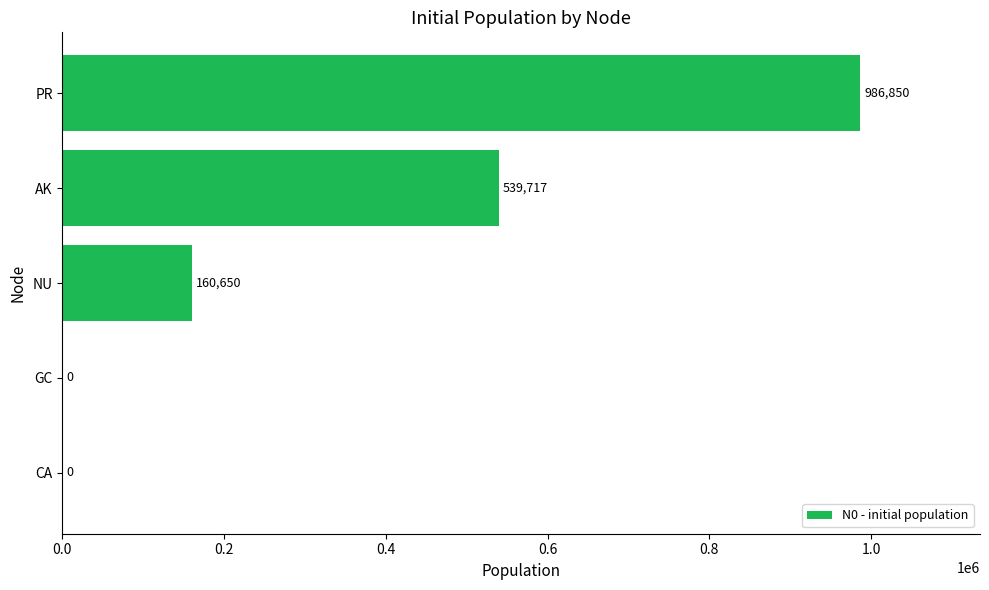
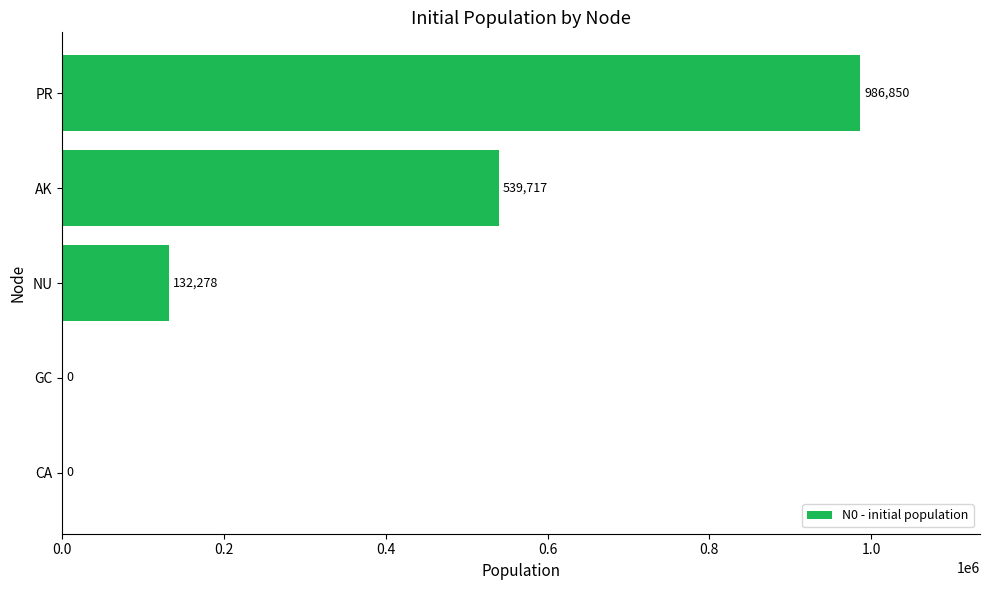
  {
    "PR": "986,850",
    "AK": "539,717",
-   "NU": "160,650",
+   "NU": "132,278",
    "GC": "0",
    "CA": "0"
  }
